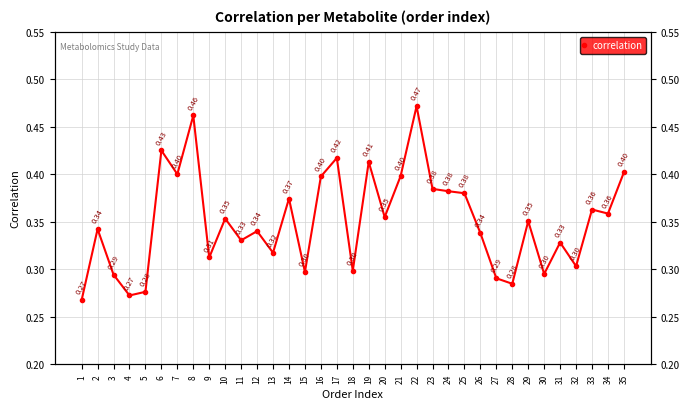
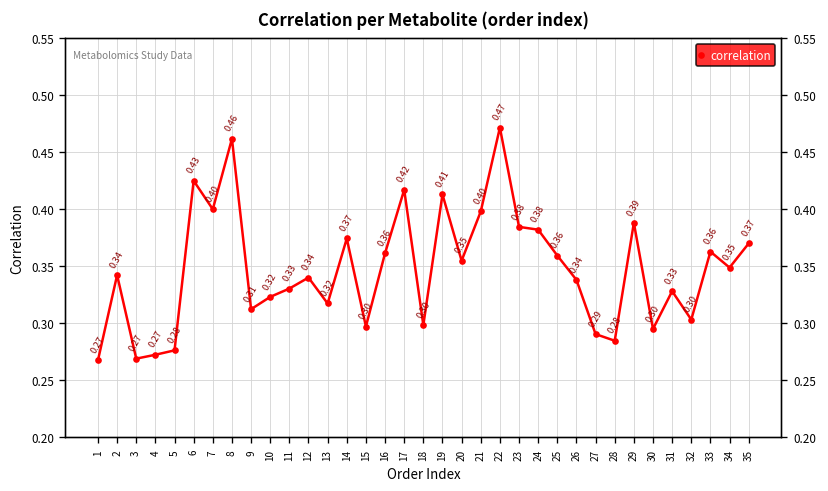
  {
    "1": 0.27,
    "2": 0.34,
-   "3": 0.29,
+   "3": 0.27,
    "4": 0.27,
    "5": 0.28,
    "6": 0.43,
    "7": 0.40,
    "8": 0.46,
    "9": 0.31,
-   "10": 0.35,
+   "10": 0.32,
    "11": 0.33,
    "12": 0.34,
    "13": 0.32,
    "14": 0.37,
    "15": 0.30,
-   "16": 0.40,
+   "16": 0.36,
    "17": 0.42,
    "18": 0.30,
    "19": 0.41,
    "20": 0.35,
    "21": 0.40,
    "22": 0.47,
    "23": 0.38,
    "24": 0.38,
-   "25": 0.38,
+   "25": 0.36,
    "26": 0.34,
    "27": 0.29,
    "28": 0.28,
-   "29": 0.35,
+   "29": 0.39,
    "30": 0.30,
    "31": 0.33,
    "32": 0.30,
    "33": 0.36,
-   "34": 0.36,
-   "35": 0.40
+   "34": 0.35,
+   "35": 0.37
  }
